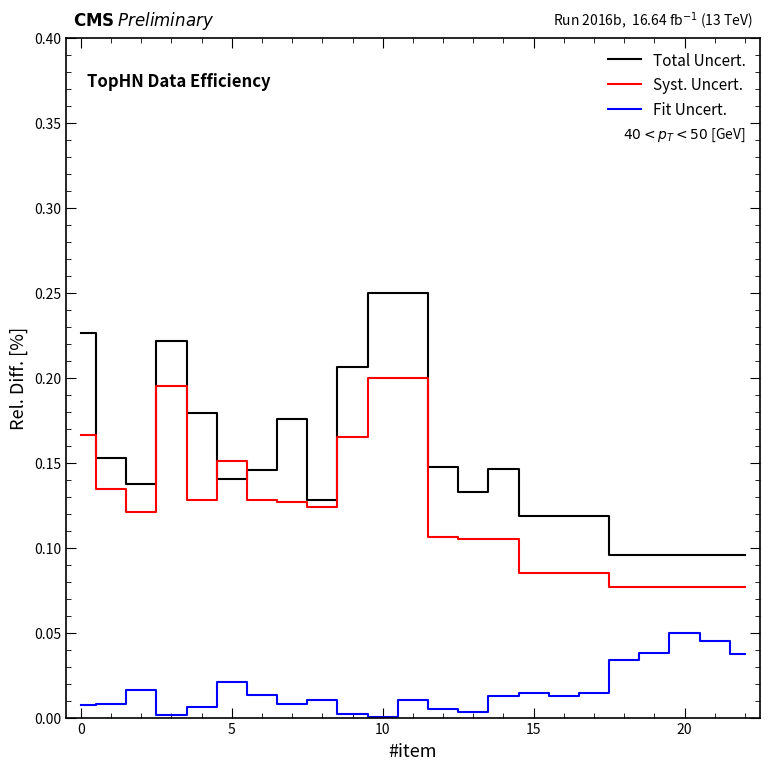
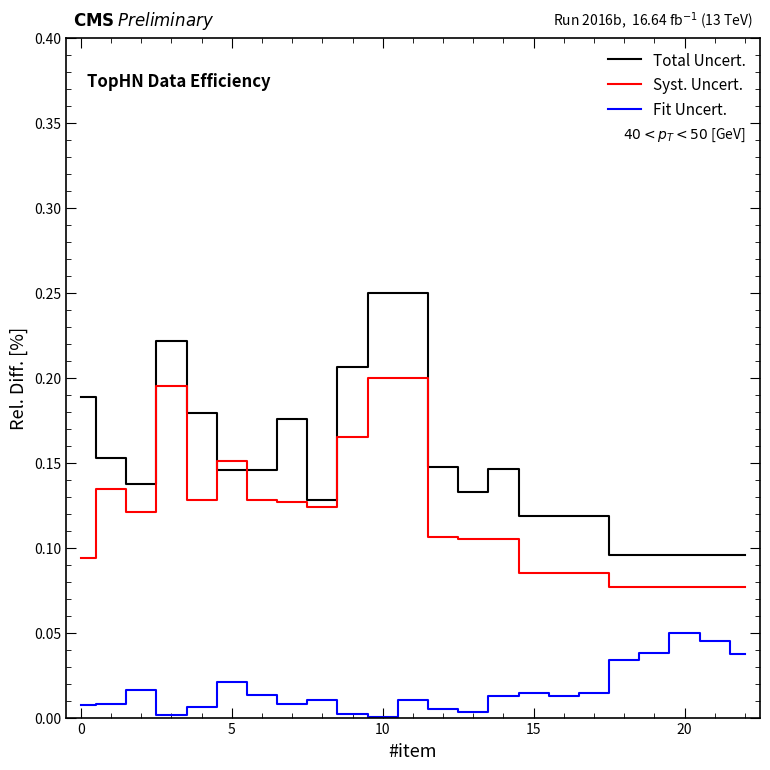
  {
    "Total Uncert.": {
-     "0": 0.226,
-     "5": 0.140,
+     "0": 0.189,
+     "5": 0.145,
      "10": 0.250,
      "15": 0.118,
      "20": 0.096
    },
    "Syst. Uncert.": {
-     "0": 0.166,
+     "0": 0.094,
      "5": 0.151,
      "10": 0.200,
      "15": 0.085,
      "20": 0.077
    },
    "Fit Uncert.": {
      "0": 0.008,
      "5": 0.021,
      "10": 0.000,
      "15": 0.015,
      "20": 0.050
    }
  }
